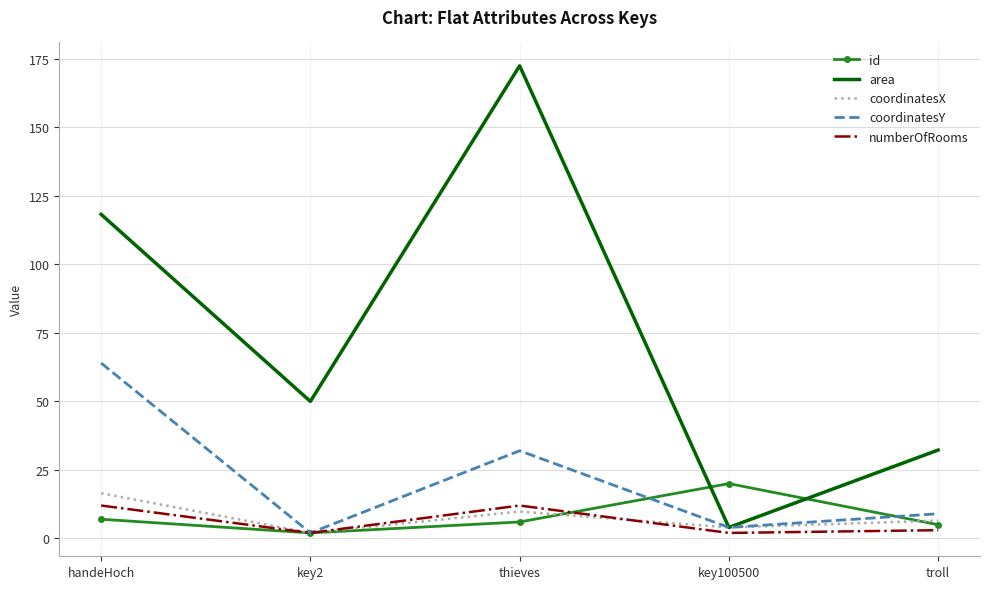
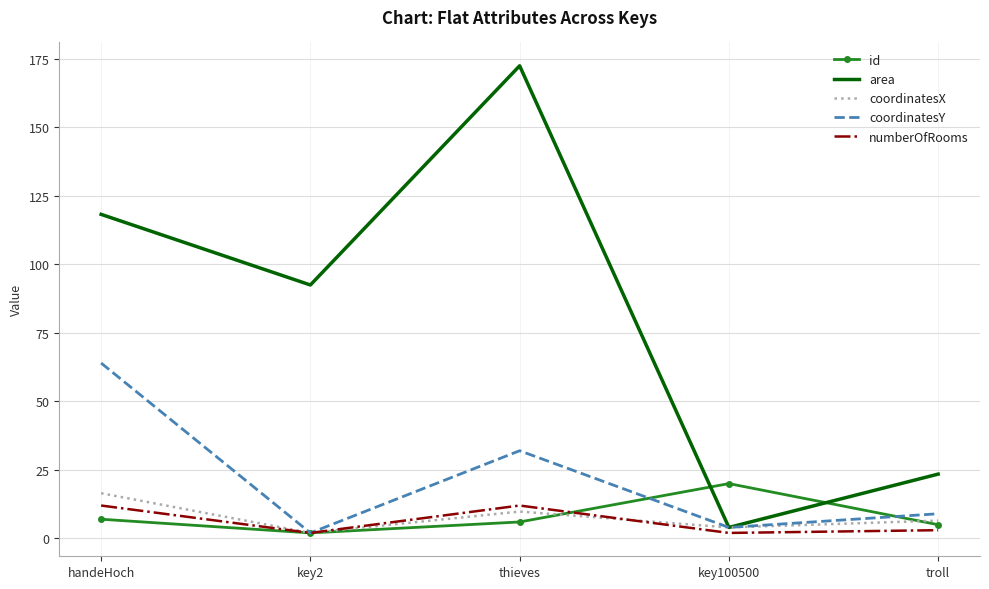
  {
    "id": {
      "handeHoch": 7,
      "thieves": 6,
      "key100500": 20,
      "troll": 5
    },
    "area": {
      "handeHoch": 118,
-     "key2": 50,
+     "key2": 93,
      "thieves": 173,
-     "troll": 32
+     "troll": 23
    },
    "coordinatesX": {
      "handeHoch": 17,
      "thieves": 10,
      "troll": 7
    },
    "coordinatesY": {
      "handeHoch": 64,
      "thieves": 32,
      "troll": 9
    },
    "numberOfRooms": {
      "handeHoch": 12,
      "thieves": 12,
      "key100500": 2,
      "troll": 3
    }
  }
